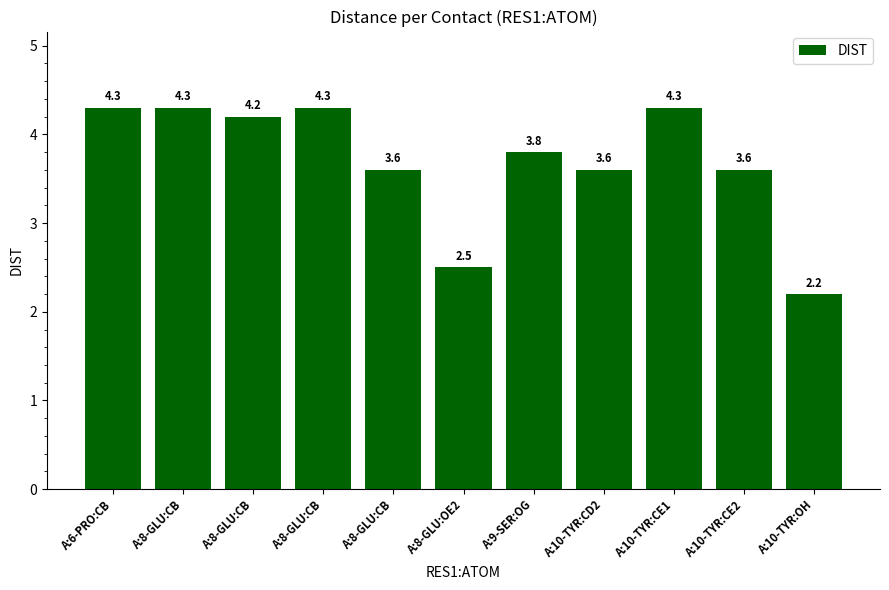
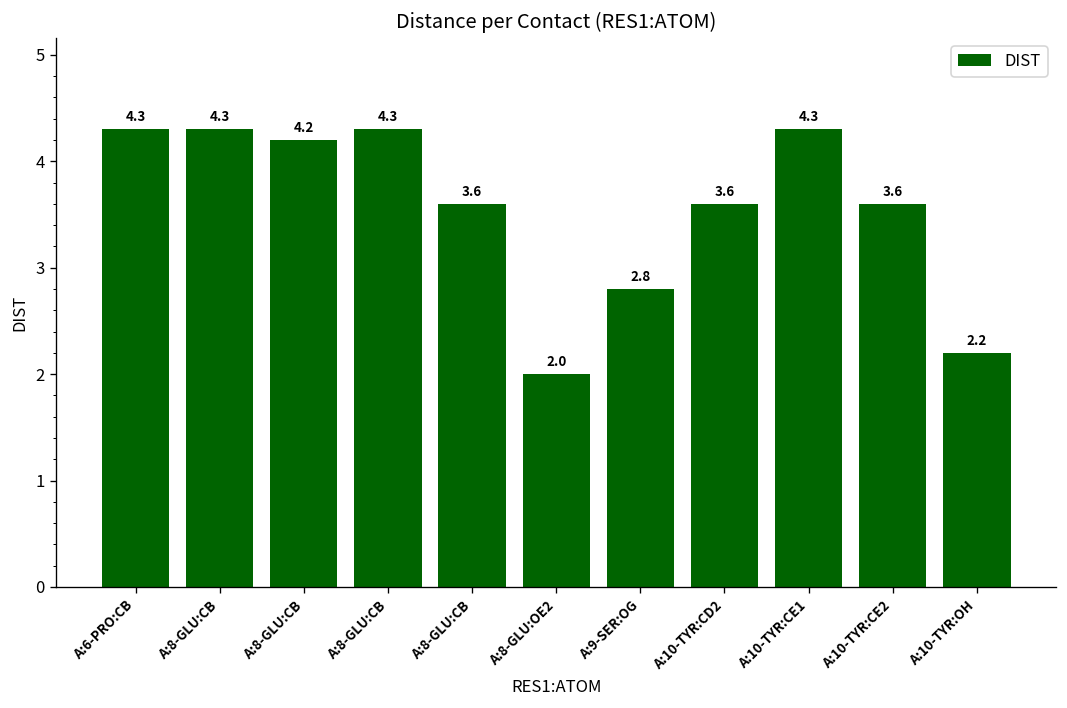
  {
    "A:6-PRO:CB": 4.3,
-   "A:8-GLU:OE2": 2.5,
-   "A:9-SER:OG": 3.8,
+   "A:8-GLU:OE2": 2.0,
+   "A:9-SER:OG": 2.8,
    "A:10-TYR:CD2": 3.6,
    "A:10-TYR:CE1": 4.3,
    "A:10-TYR:CE2": 3.6,
    "A:10-TYR:OH": 2.2
  }
